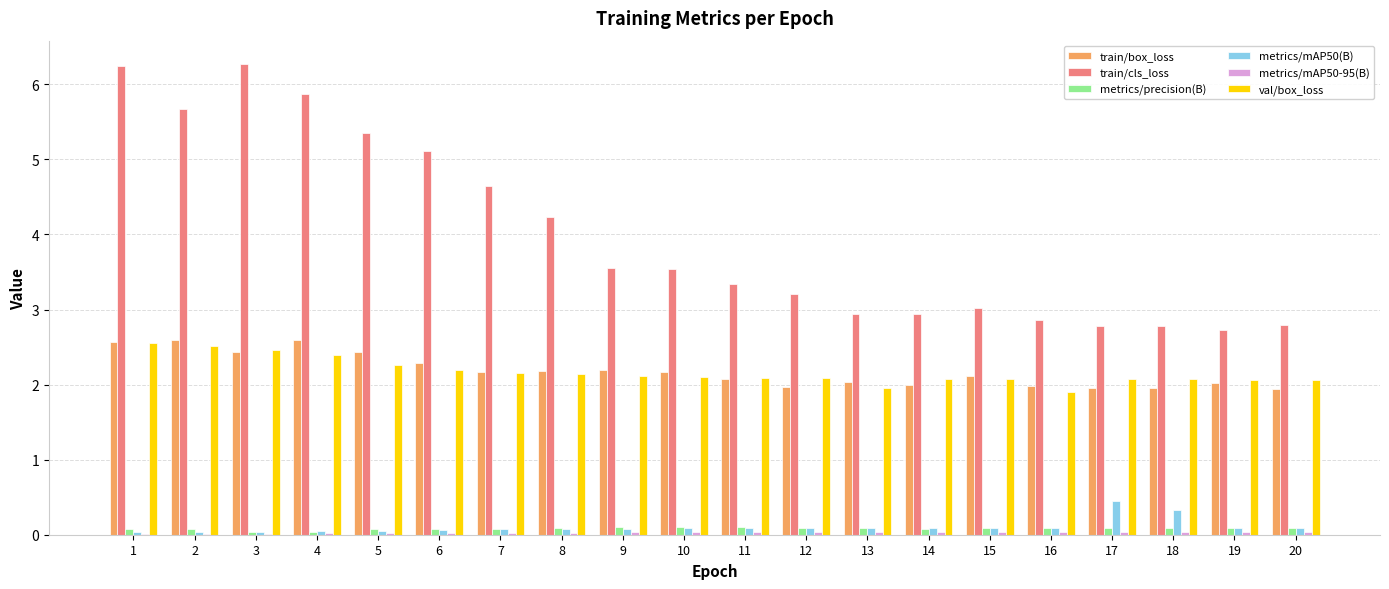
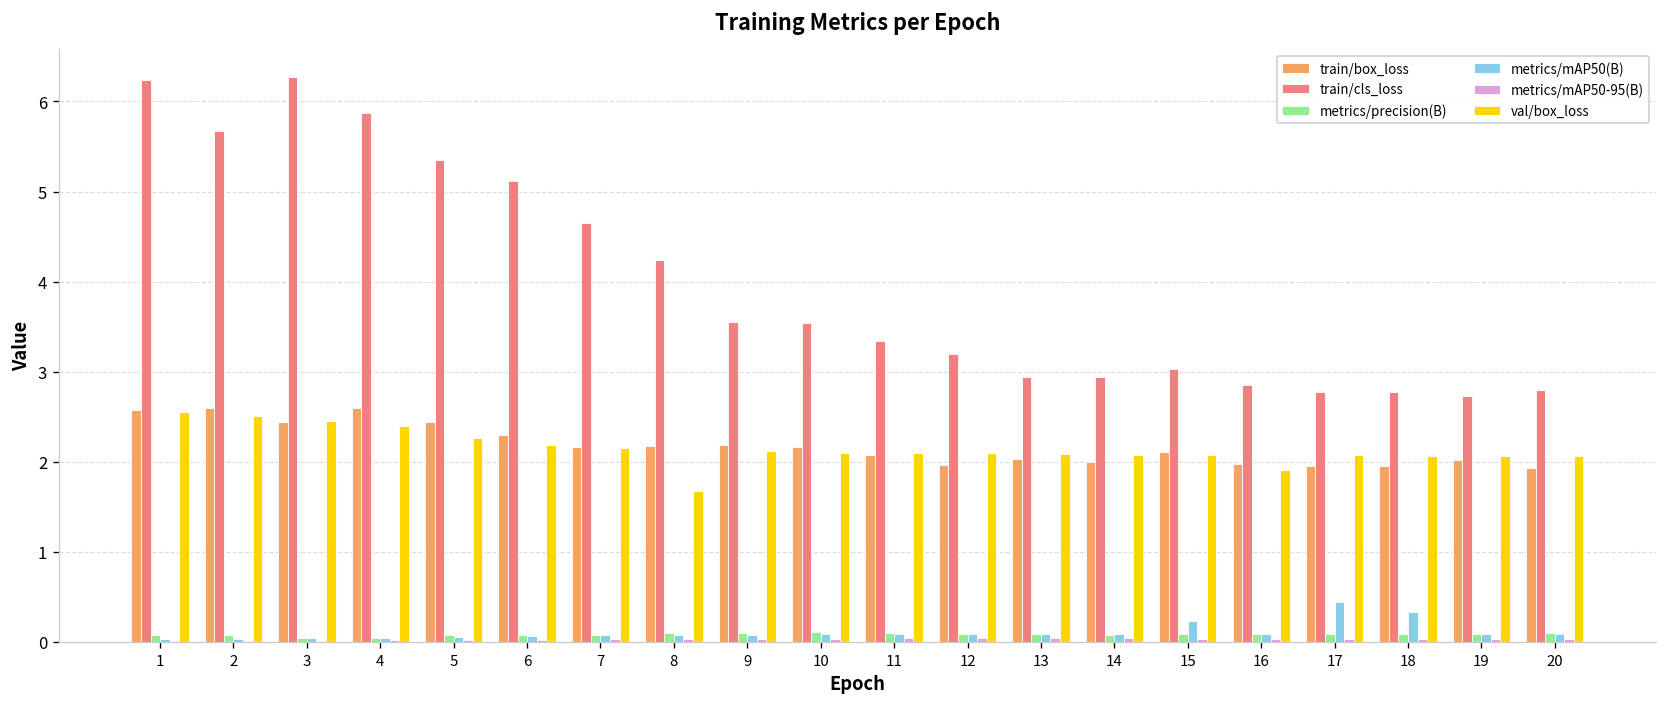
  {
    "metrics/precision(B)": {
      "1": 0.1,
      "2": 0.1,
      "3": 0.0,
      "4": 0.0,
      "5": 0.1,
      "6": 0.1,
      "7": 0.1,
      "8": 0.1,
      "9": 0.1,
      "10": 0.1,
      "11": 0.1,
      "12": 0.1,
      "13": 0.1,
      "14": 0.1,
      "15": 0.1,
      "16": 0.1,
      "17": 0.1,
      "18": 0.1,
      "19": 0.1,
      "20": 0.1
    },
    "metrics/mAP50(B)": {
      "2": 0.0,
      "3": 0.0,
      "4": 0.0,
      "5": 0.1,
      "6": 0.1,
      "7": 0.1,
      "8": 0.1,
      "9": 0.1,
      "10": 0.1,
      "11": 0.1,
      "12": 0.1,
      "13": 0.1,
      "14": 0.1,
-     "15": 0.1,
+     "15": 0.2,
      "16": 0.1,
      "17": 0.4,
      "18": 0.3,
      "19": 0.1,
      "20": 0.1
    },
    "metrics/mAP50-95(B)": {
      "10": 0.0,
      "11": 0.0,
      "12": 0.0,
      "13": 0.0,
      "14": 0.0,
      "15": 0.0,
      "16": 0.0,
      "17": 0.0,
      "18": 0.0,
      "19": 0.0,
      "20": 0.0
    },
    "val/box_loss": {
      "1": 2.5,
      "2": 2.5,
      "3": 2.5,
      "4": 2.4,
      "5": 2.3,
      "6": 2.2,
      "7": 2.2,
-     "8": 2.1,
+     "8": 1.7,
      "9": 2.1,
      "10": 2.1,
      "11": 2.1,
      "12": 2.1,
-     "13": 2.0,
+     "13": 2.1,
      "14": 2.1,
      "15": 2.1,
      "16": 1.9,
      "17": 2.1,
      "18": 2.1,
      "19": 2.1,
      "20": 2.1
    }
  }
